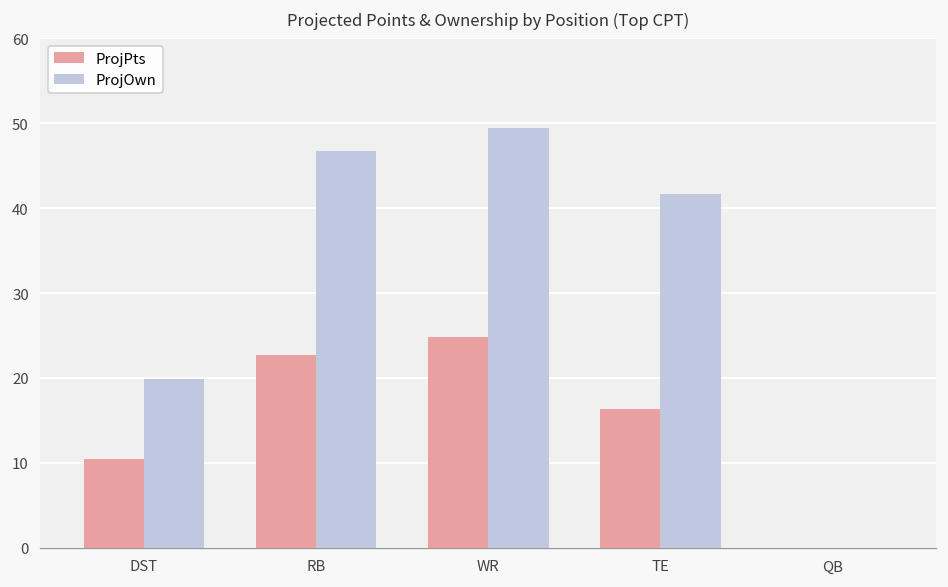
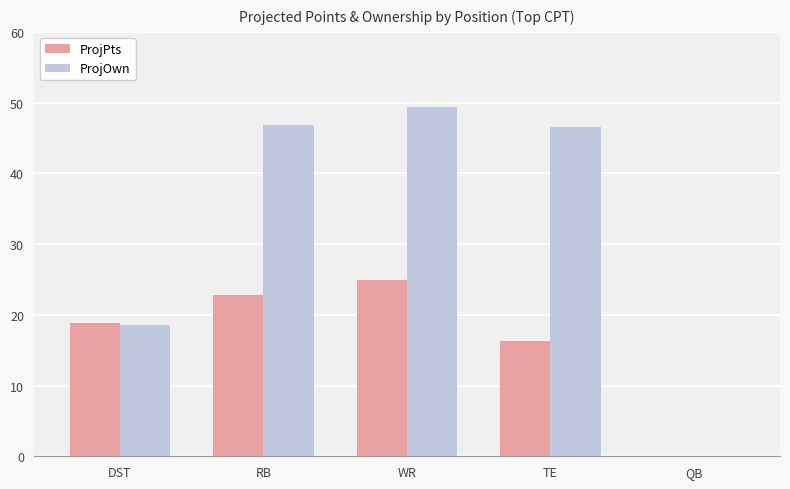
  {
    "ProjPts": {
-     "DST": 10,
+     "DST": 19,
      "RB": 23,
      "WR": 25,
      "TE": 16,
      "QB": 0
    },
    "ProjOwn": {
-     "DST": 20,
+     "DST": 18,
      "RB": 47,
      "WR": 49,
-     "TE": 42,
+     "TE": 46,
      "QB": 0
    }
  }
